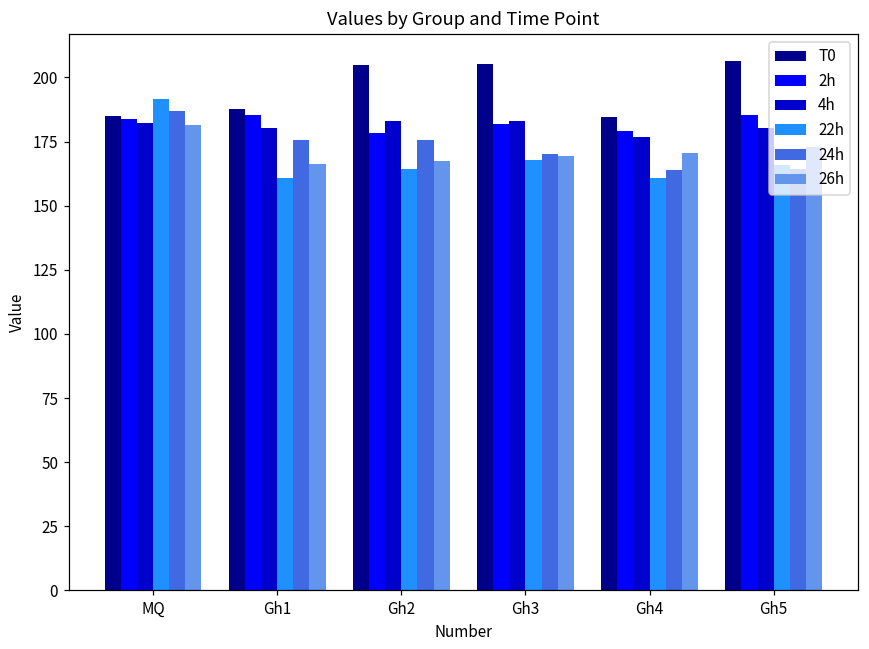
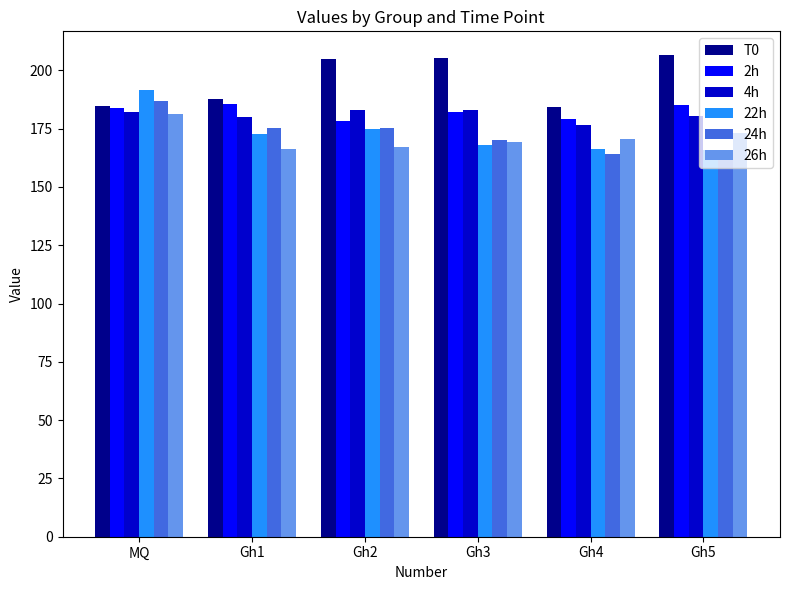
  {
    "T0": {
      "MQ": 185,
      "Gh1": 188,
      "Gh2": 205,
      "Gh3": 205,
      "Gh4": 184,
      "Gh5": 206
    },
    "22h": {
      "MQ": 192,
-     "Gh1": 161,
-     "Gh2": 164,
+     "Gh1": 173,
+     "Gh2": 175,
      "Gh3": 168,
-     "Gh4": 161
+     "Gh4": 166
    }
  }
